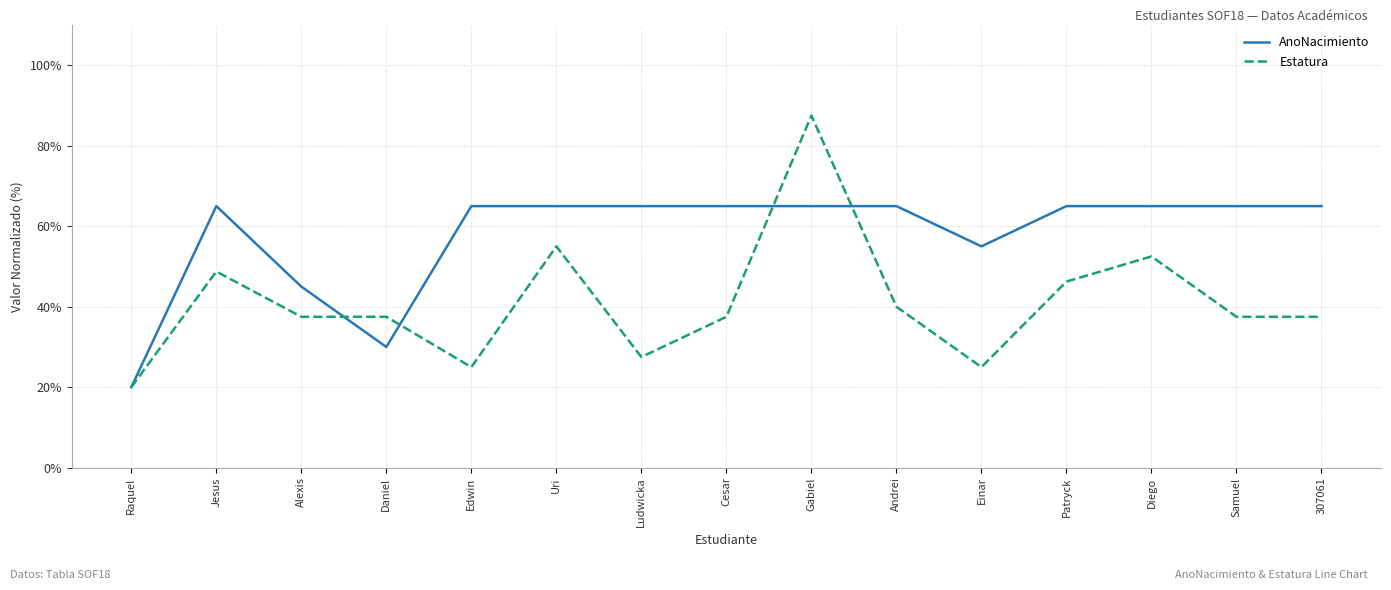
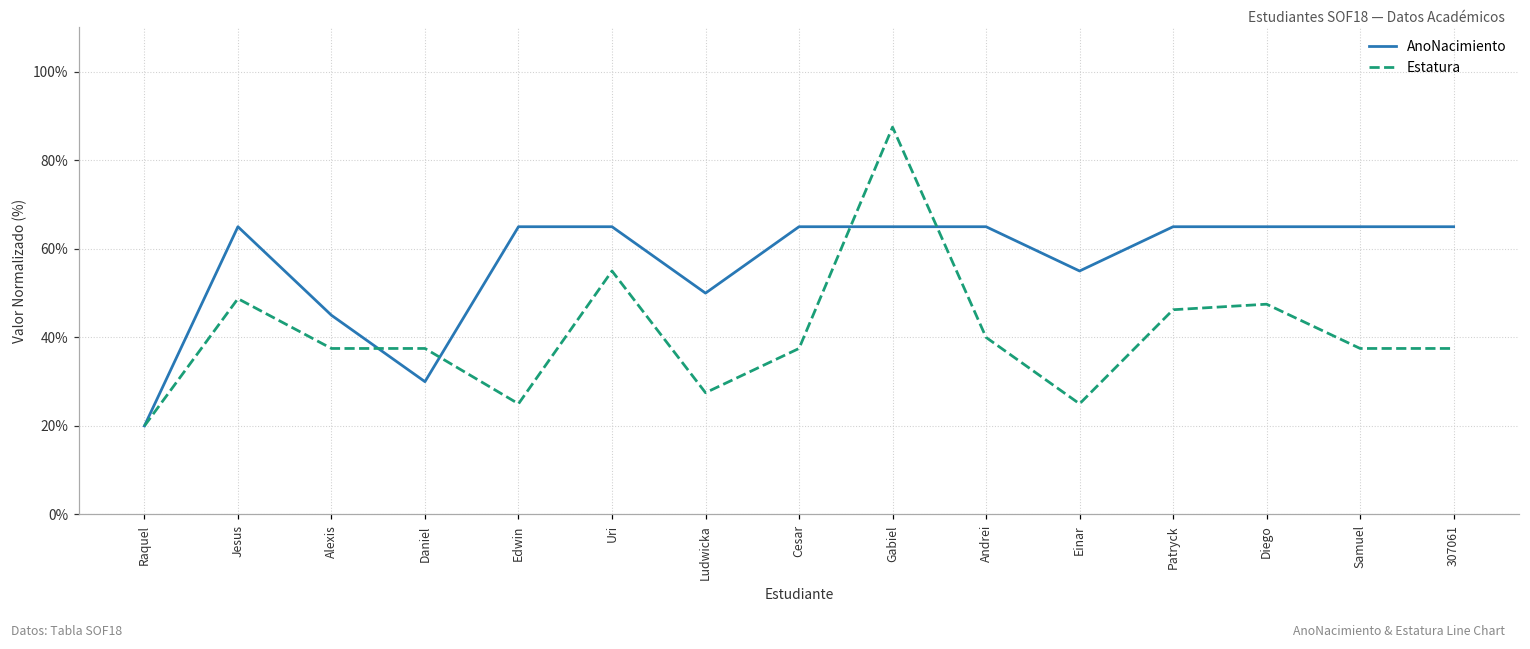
  {
    "AnoNacimiento": {
      "Jesus": "65%",
      "Alexis": "45%",
      "Daniel": "30%",
      "Edwin": "65%",
      "Uri": "65%",
-     "Ludwicka": "65%",
+     "Ludwicka": "50%",
      "Cesar": "65%",
      "Gabiel": "65%",
      "Andrei": "65%",
      "Einar": "55%",
      "Patryck": "65%",
      "Diego": "65%",
      "Samuel": "65%",
      "307061": "65%"
    },
    "Estatura": {
      "Jesus": "49%",
      "Alexis": "37%",
      "Daniel": "37%",
      "Edwin": "25%",
      "Uri": "55%",
      "Ludwicka": "28%",
      "Cesar": "37%",
      "Gabiel": "87%",
      "Andrei": "40%",
      "Einar": "25%",
      "Patryck": "46%",
-     "Diego": "53%",
+     "Diego": "48%",
      "Samuel": "37%",
      "307061": "37%"
    }
  }
